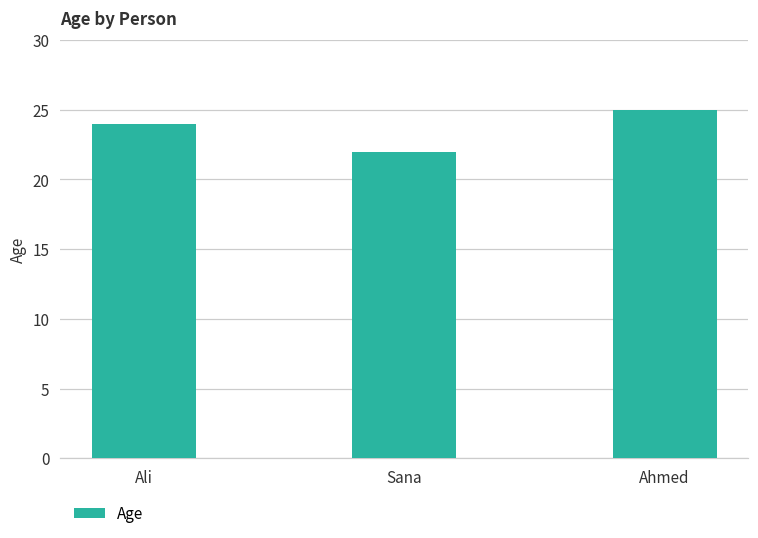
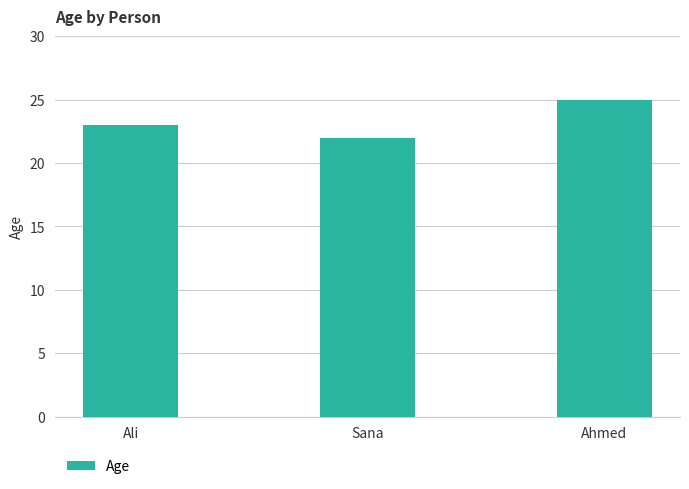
  {
-   "Ali": 24,
+   "Ali": 23,
    "Sana": 22,
    "Ahmed": 25
  }
